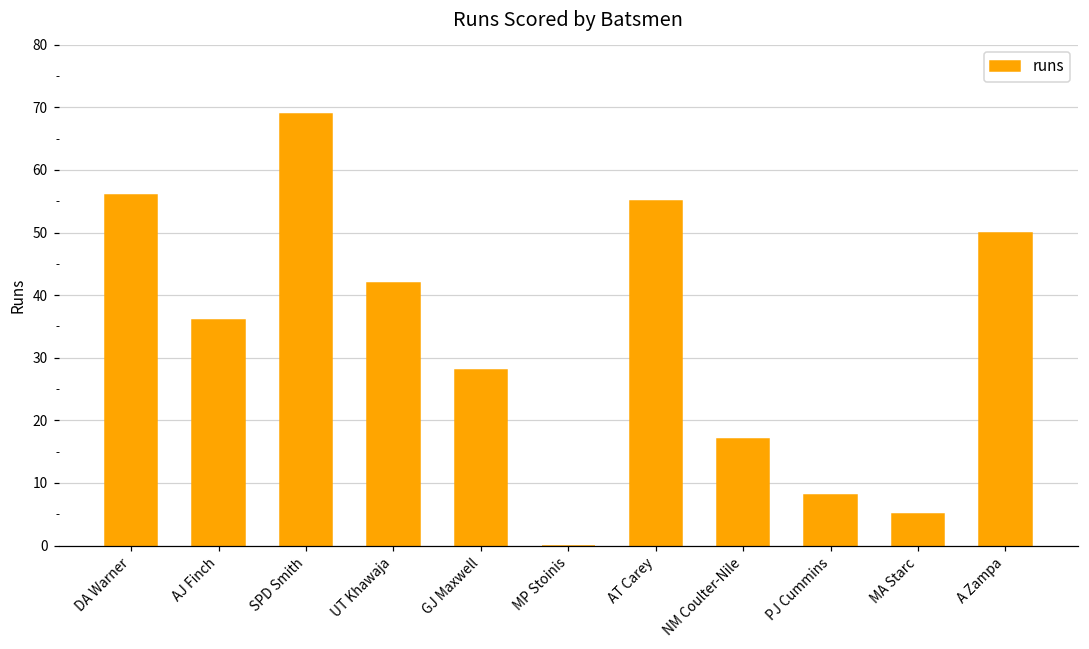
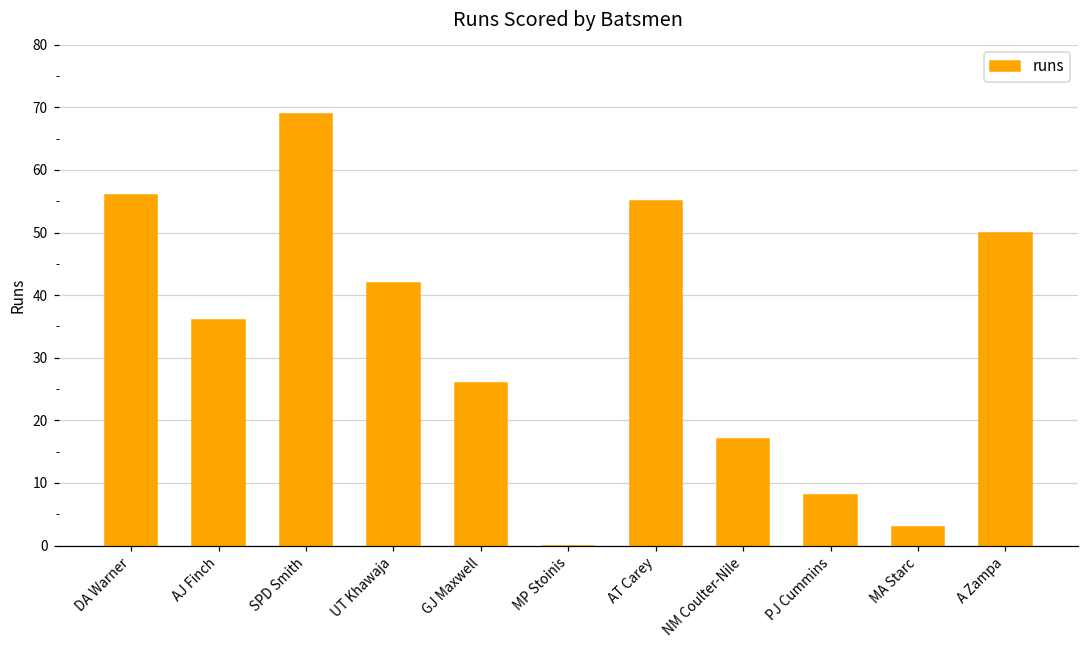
  {
    "DA Warner": 56,
    "AJ Finch": 36,
    "SPD Smith": 69,
    "UT Khawaja": 42,
-   "GJ Maxwell": 28,
+   "GJ Maxwell": 26,
    "MP Stoinis": 0,
    "AT Carey": 55,
    "NM Coulter-Nile": 17,
    "PJ Cummins": 8,
-   "MA Starc": 5,
+   "MA Starc": 3,
    "A Zampa": 50
  }
